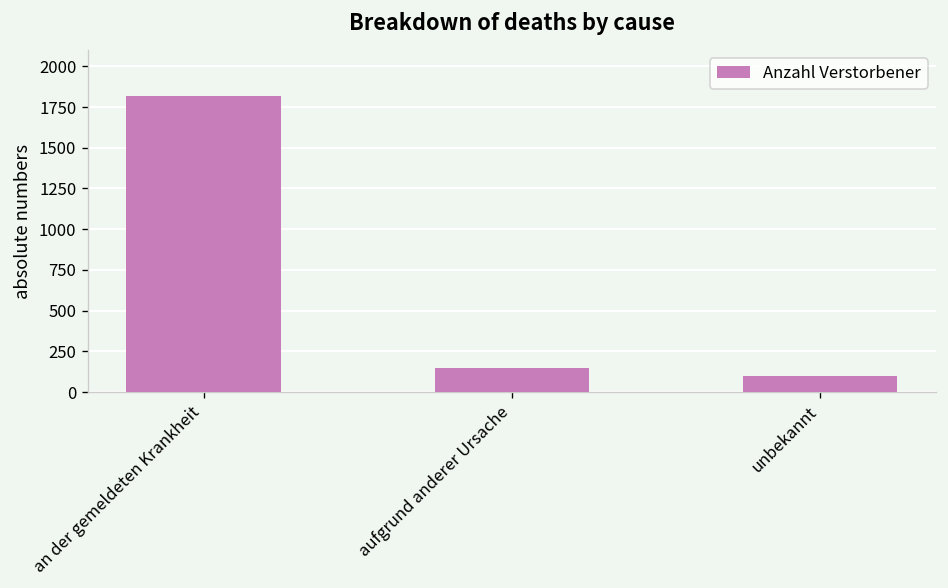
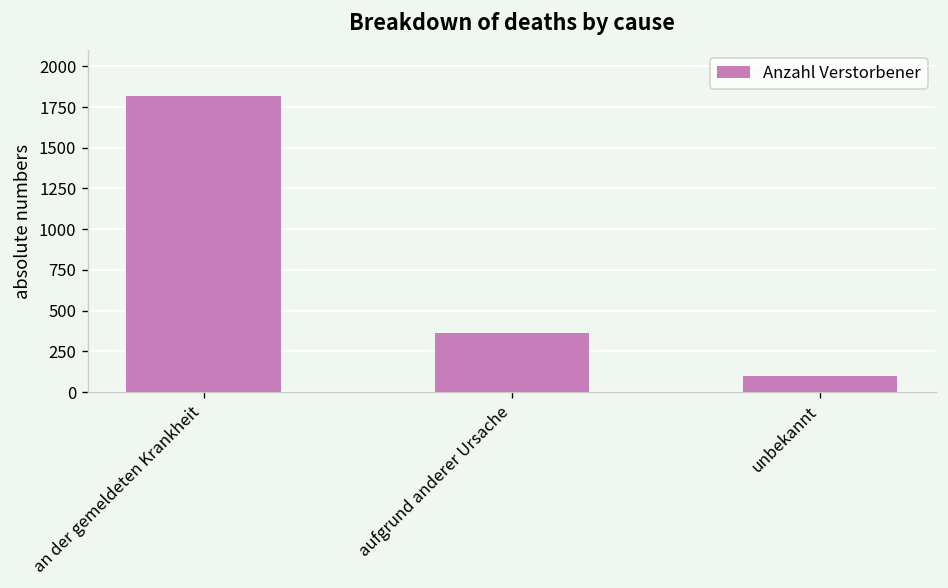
  {
    "an der gemeldeten Krankheit": 1820,
-   "aufgrund anderer Ursache": 150,
+   "aufgrund anderer Ursache": 360,
    "unbekannt": 100
  }
